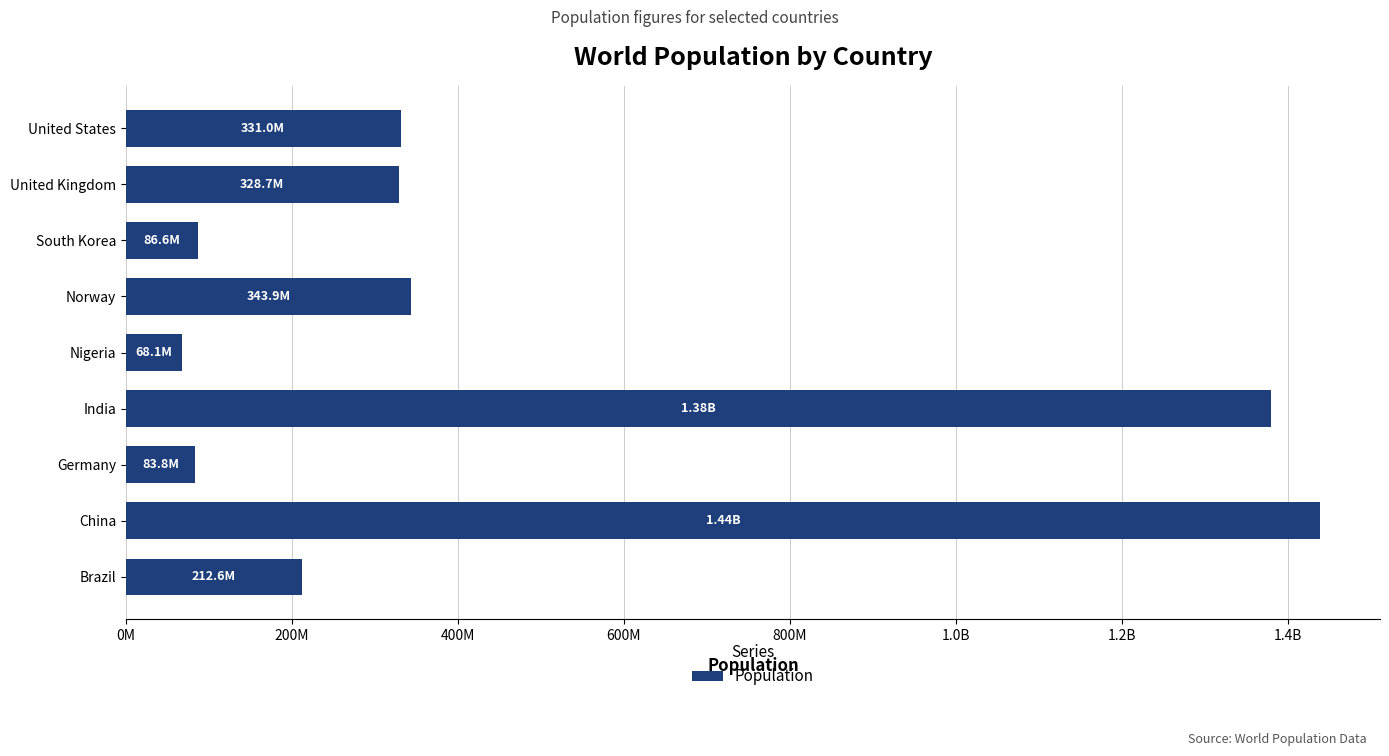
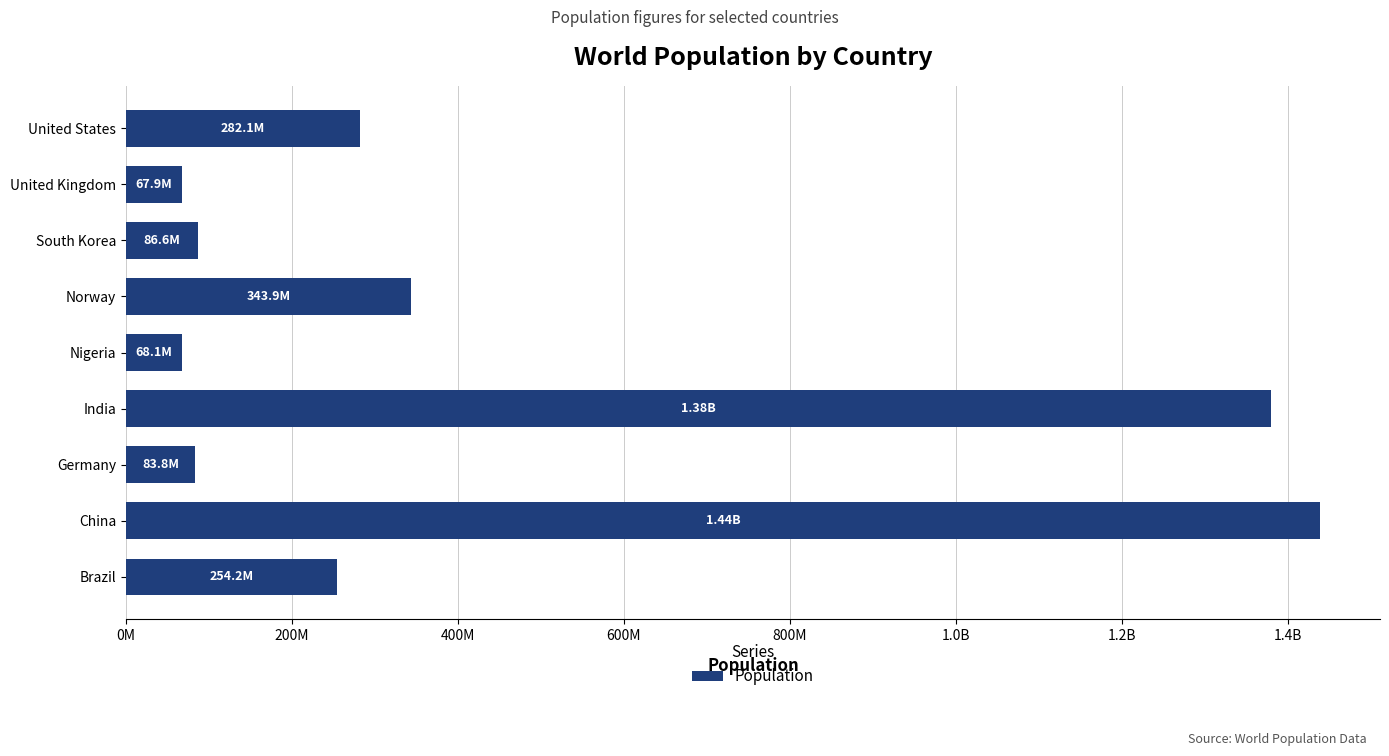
  {
-   "United States": "331.0M",
-   "United Kingdom": "328.7M",
+   "United States": "282.1M",
+   "United Kingdom": "67.9M",
    "South Korea": "86.6M",
    "Norway": "343.9M",
    "Nigeria": "68.1M",
    "India": "1.38B",
    "Germany": "83.8M",
    "China": "1.44B",
-   "Brazil": "212.6M"
+   "Brazil": "254.2M"
  }
